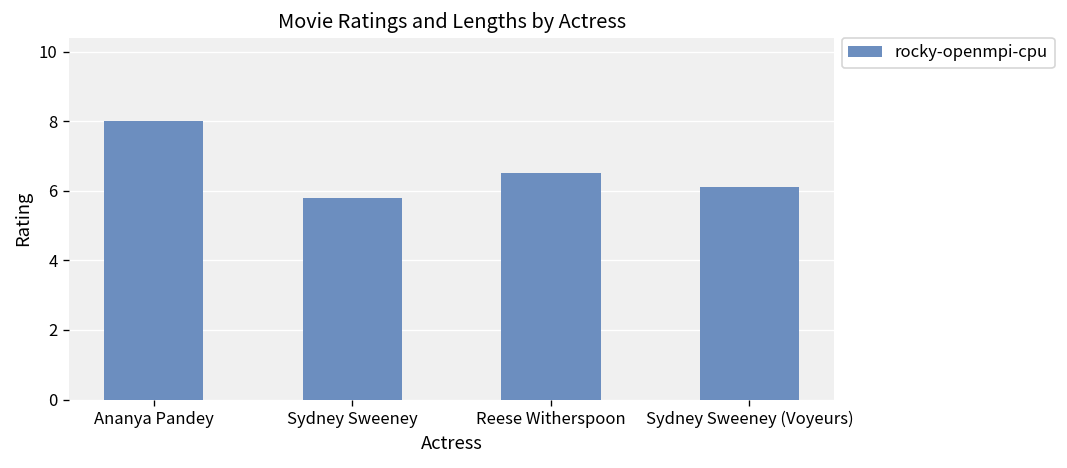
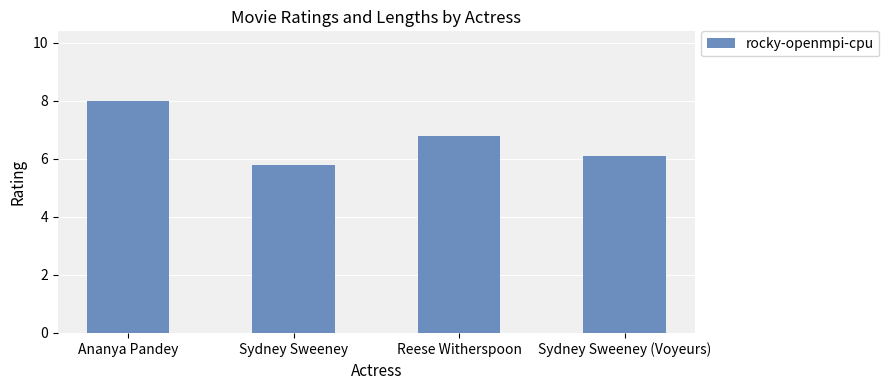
  {
    "Ananya Pandey": 8.0,
    "Sydney Sweeney": 5.8,
-   "Reese Witherspoon": 6.5,
+   "Reese Witherspoon": 6.8,
    "Sydney Sweeney (Voyeurs)": 6.1
  }
